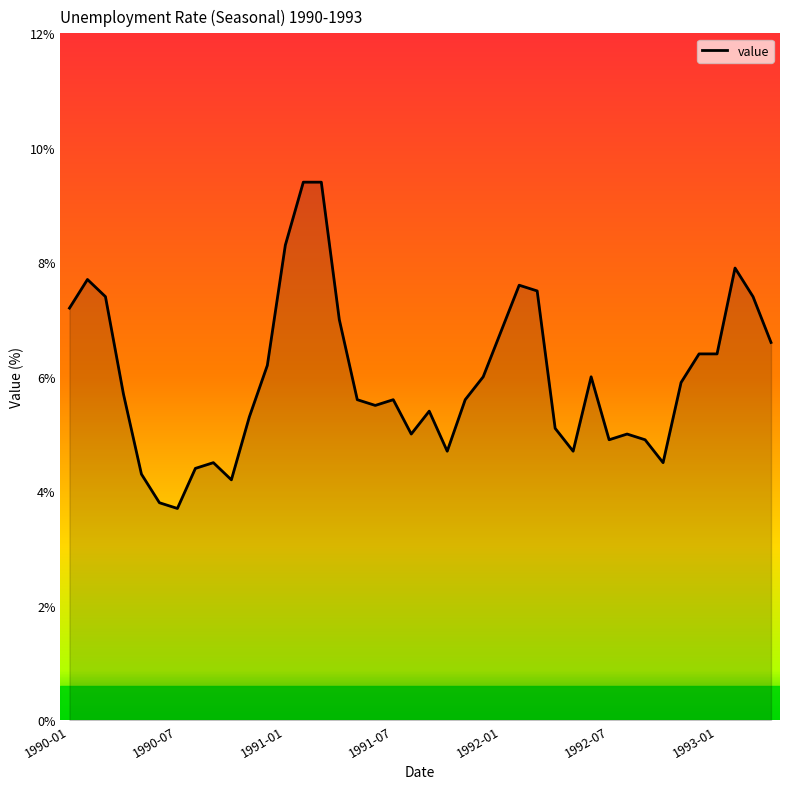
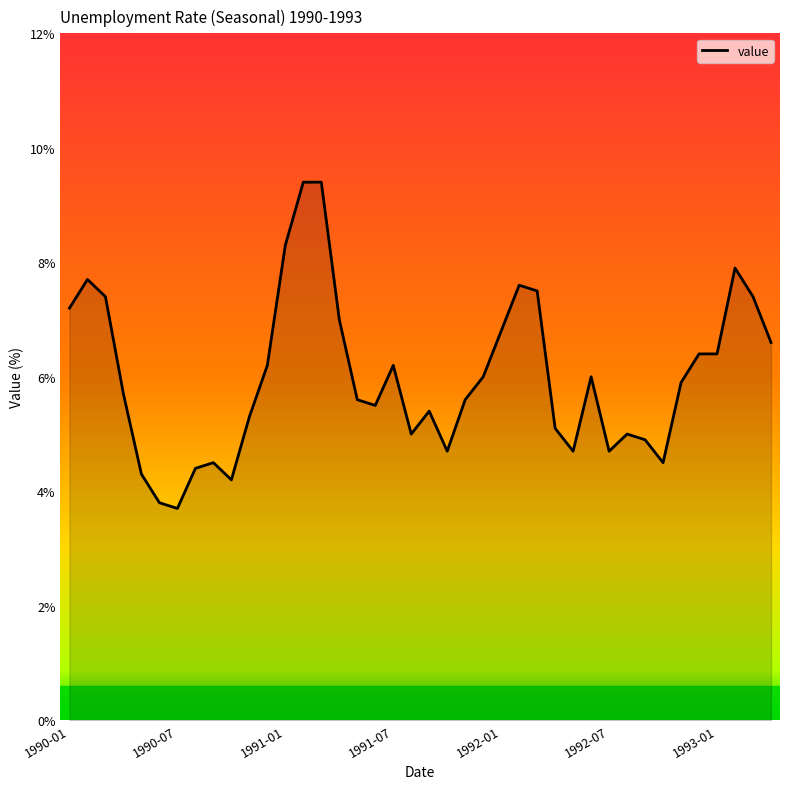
  {
    "1990-01": "7.2%",
    "1990-07": "3.7%",
    "1991-01": "8.3%",
-   "1991-07": "5.6%",
+   "1991-07": "6.2%",
    "1992-01": "6.8%",
-   "1992-07": "4.9%",
+   "1992-07": "4.7%",
    "1993-01": "6.4%"
  }
